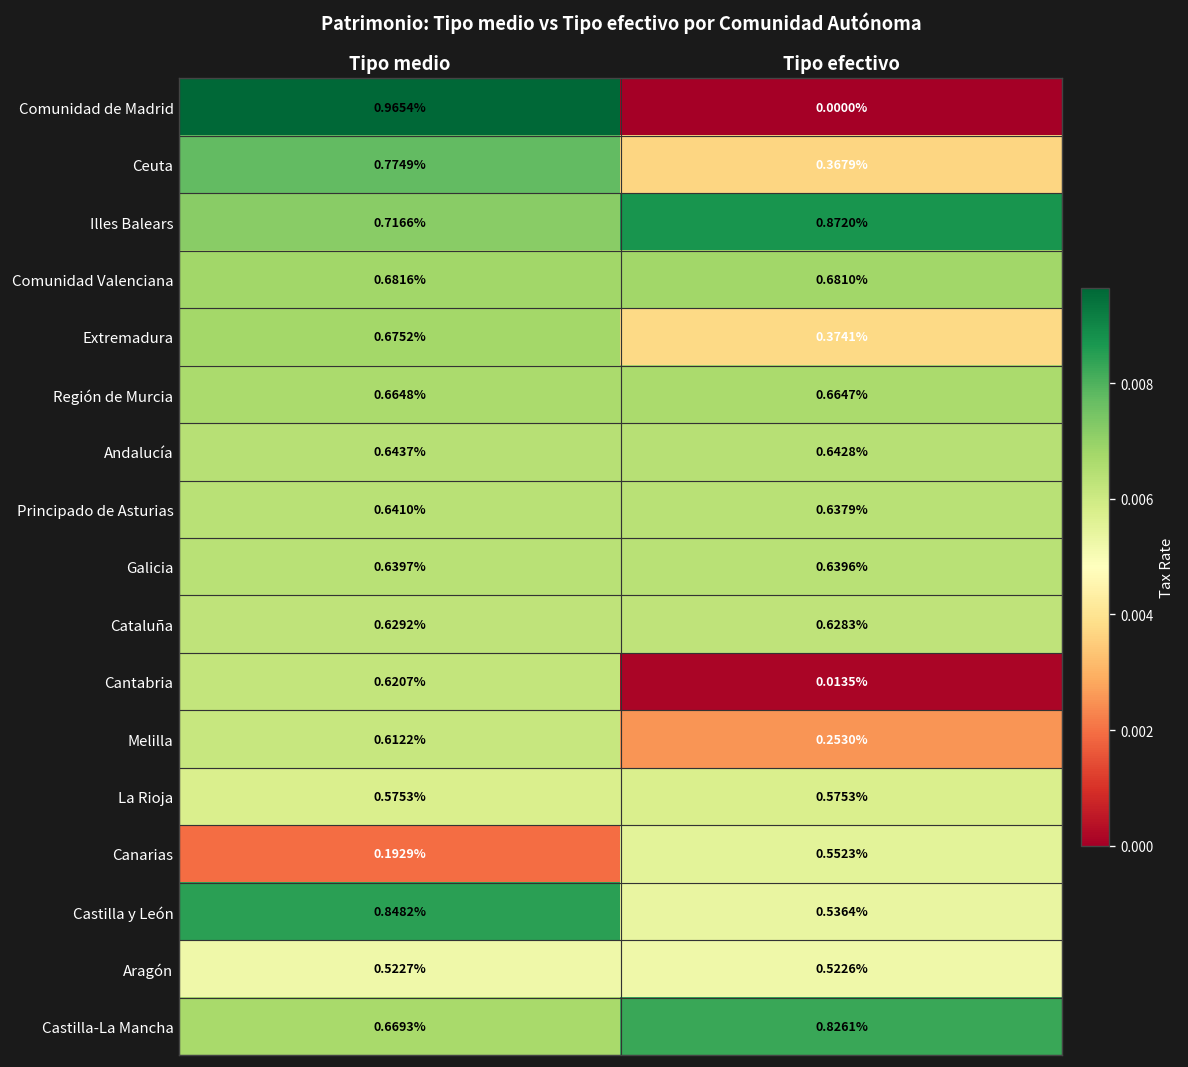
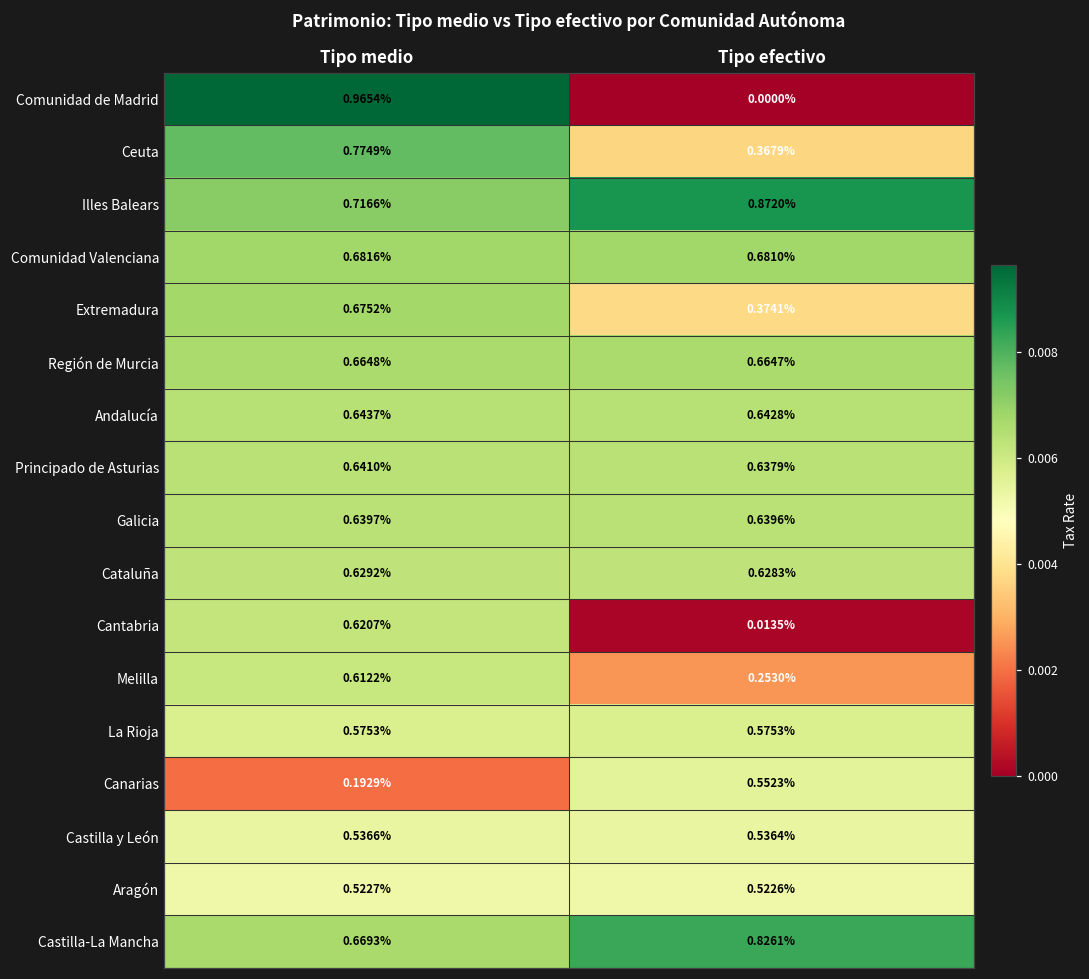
  {
    "Comunidad de Madrid": {
      "Tipo medio": "0.9654%",
      "Tipo efectivo": "0.0000%"
    },
    "Ceuta": {
      "Tipo medio": "0.7749%",
      "Tipo efectivo": "0.3679%"
    },
    "Illes Balears": {
      "Tipo medio": "0.7166%",
      "Tipo efectivo": "0.8720%"
    },
    "Comunidad Valenciana": {
      "Tipo medio": "0.6816%",
      "Tipo efectivo": "0.6810%"
    },
    "Extremadura": {
      "Tipo medio": "0.6752%",
      "Tipo efectivo": "0.3741%"
    },
    "Región de Murcia": {
      "Tipo medio": "0.6648%",
      "Tipo efectivo": "0.6647%"
    },
    "Andalucía": {
      "Tipo medio": "0.6437%",
      "Tipo efectivo": "0.6428%"
    },
    "Principado de Asturias": {
      "Tipo medio": "0.6410%",
      "Tipo efectivo": "0.6379%"
    },
    "Galicia": {
      "Tipo medio": "0.6397%",
      "Tipo efectivo": "0.6396%"
    },
    "Cataluña": {
      "Tipo medio": "0.6292%",
      "Tipo efectivo": "0.6283%"
    },
    "Cantabria": {
      "Tipo medio": "0.6207%",
      "Tipo efectivo": "0.0135%"
    },
    "Melilla": {
      "Tipo medio": "0.6122%",
      "Tipo efectivo": "0.2530%"
    },
    "La Rioja": {
      "Tipo medio": "0.5753%",
      "Tipo efectivo": "0.5753%"
    },
    "Canarias": {
      "Tipo medio": "0.1929%",
      "Tipo efectivo": "0.5523%"
    },
    "Castilla y León": {
-     "Tipo medio": "0.8482%",
+     "Tipo medio": "0.5366%",
      "Tipo efectivo": "0.5364%"
    },
    "Aragón": {
      "Tipo medio": "0.5227%",
      "Tipo efectivo": "0.5226%"
    },
    "Castilla-La Mancha": {
      "Tipo medio": "0.6693%",
      "Tipo efectivo": "0.8261%"
    }
  }
